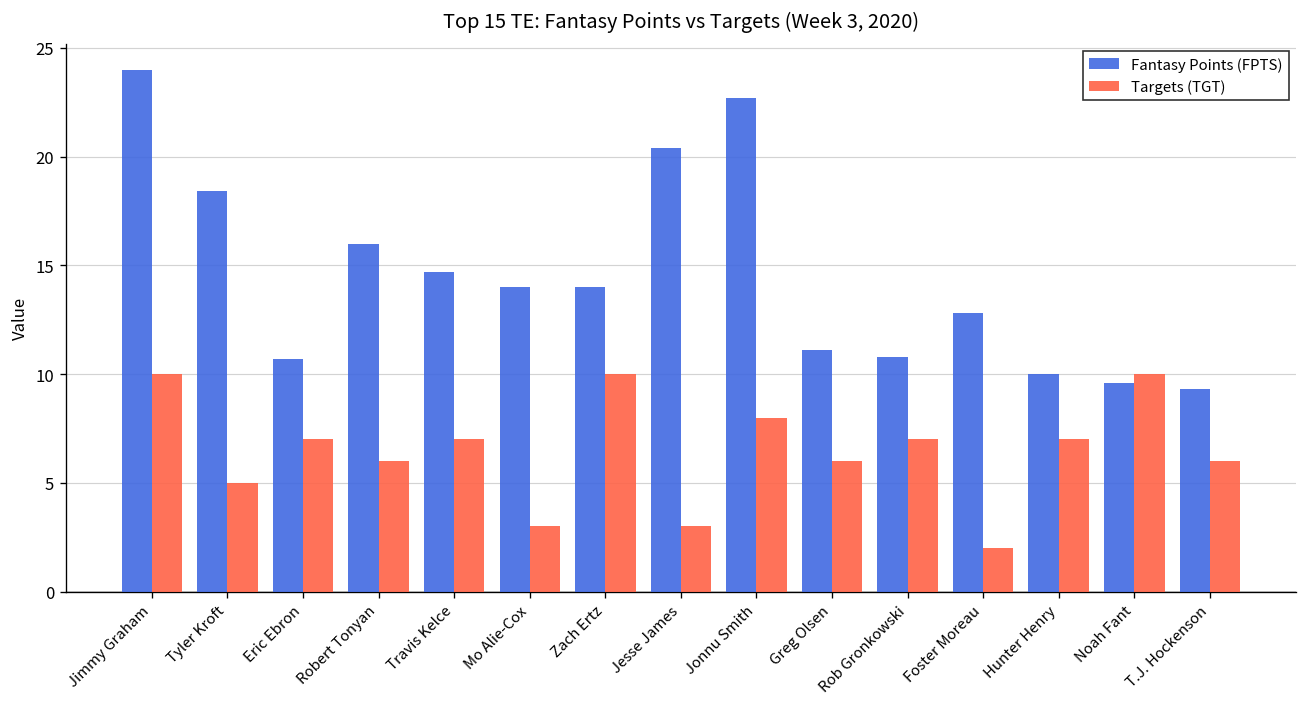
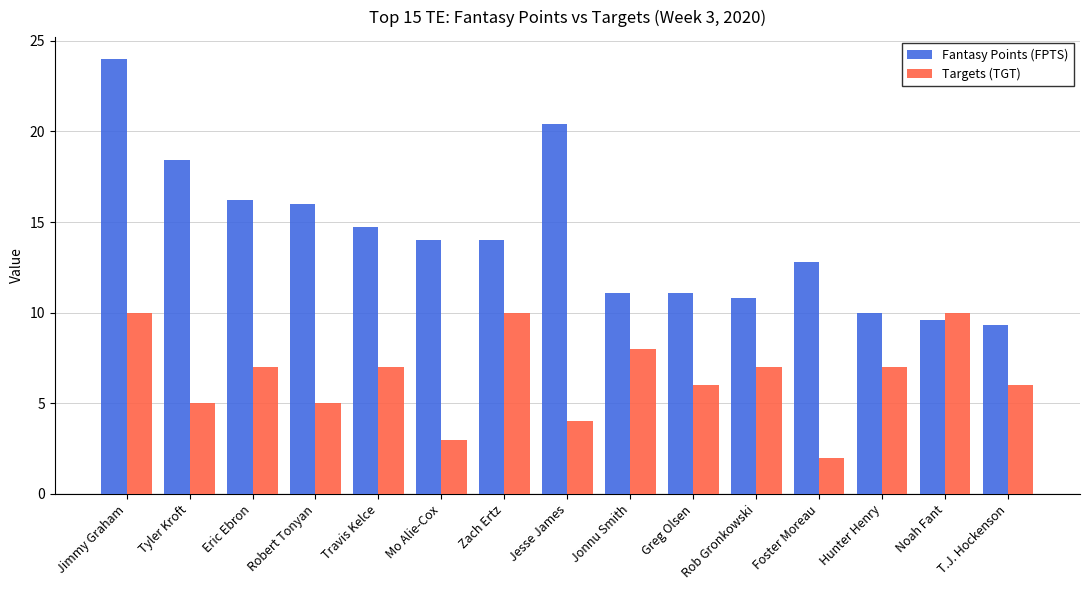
  {
    "Fantasy Points (FPTS)": {
      "Jimmy Graham": 24.0,
      "Tyler Kroft": 18.4,
-     "Eric Ebron": 10.7,
+     "Eric Ebron": 16.2,
      "Robert Tonyan": 16.0,
      "Travis Kelce": 14.7,
      "Mo Alie-Cox": 14.0,
      "Zach Ertz": 14.0,
      "Jesse James": 20.4,
-     "Jonnu Smith": 22.7,
+     "Jonnu Smith": 11.1,
      "Greg Olsen": 11.1,
      "Rob Gronkowski": 10.8,
      "Foster Moreau": 12.8,
      "Hunter Henry": 10.0,
      "Noah Fant": 9.6,
      "T.J. Hockenson": 9.3
    },
    "Targets (TGT)": {
      "Jimmy Graham": 10,
      "Tyler Kroft": 5,
      "Eric Ebron": 7,
-     "Robert Tonyan": 6,
+     "Robert Tonyan": 5,
      "Travis Kelce": 7,
      "Mo Alie-Cox": 3,
      "Zach Ertz": 10,
-     "Jesse James": 3,
+     "Jesse James": 4,
      "Jonnu Smith": 8,
      "Greg Olsen": 6,
      "Rob Gronkowski": 7,
      "Foster Moreau": 2,
      "Hunter Henry": 7,
      "Noah Fant": 10,
      "T.J. Hockenson": 6
    }
  }
